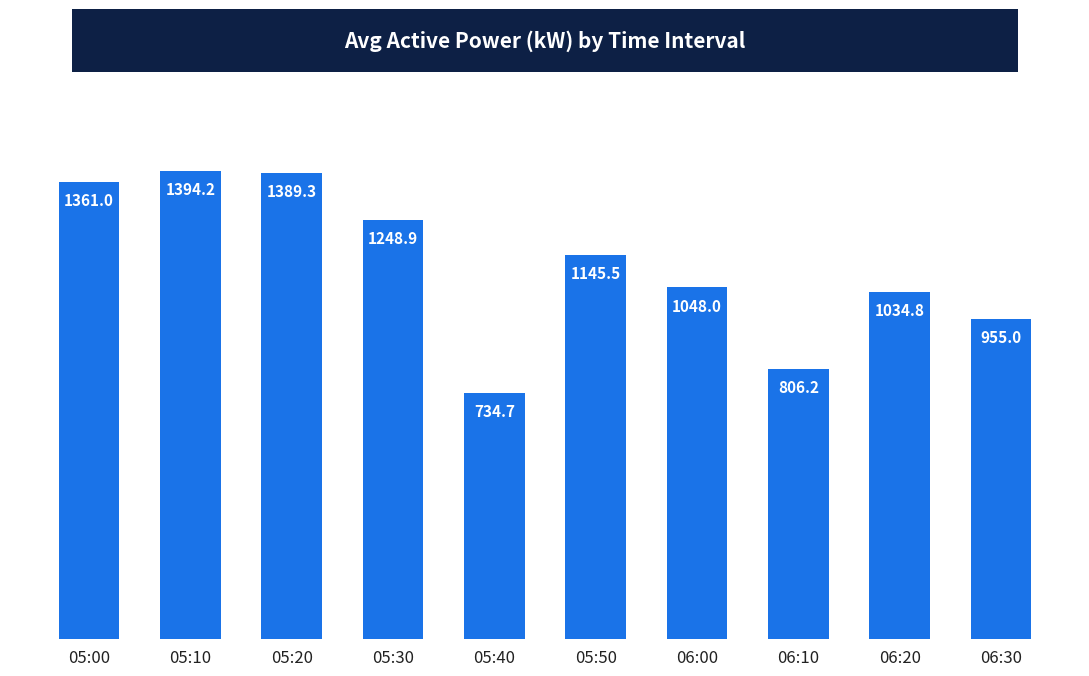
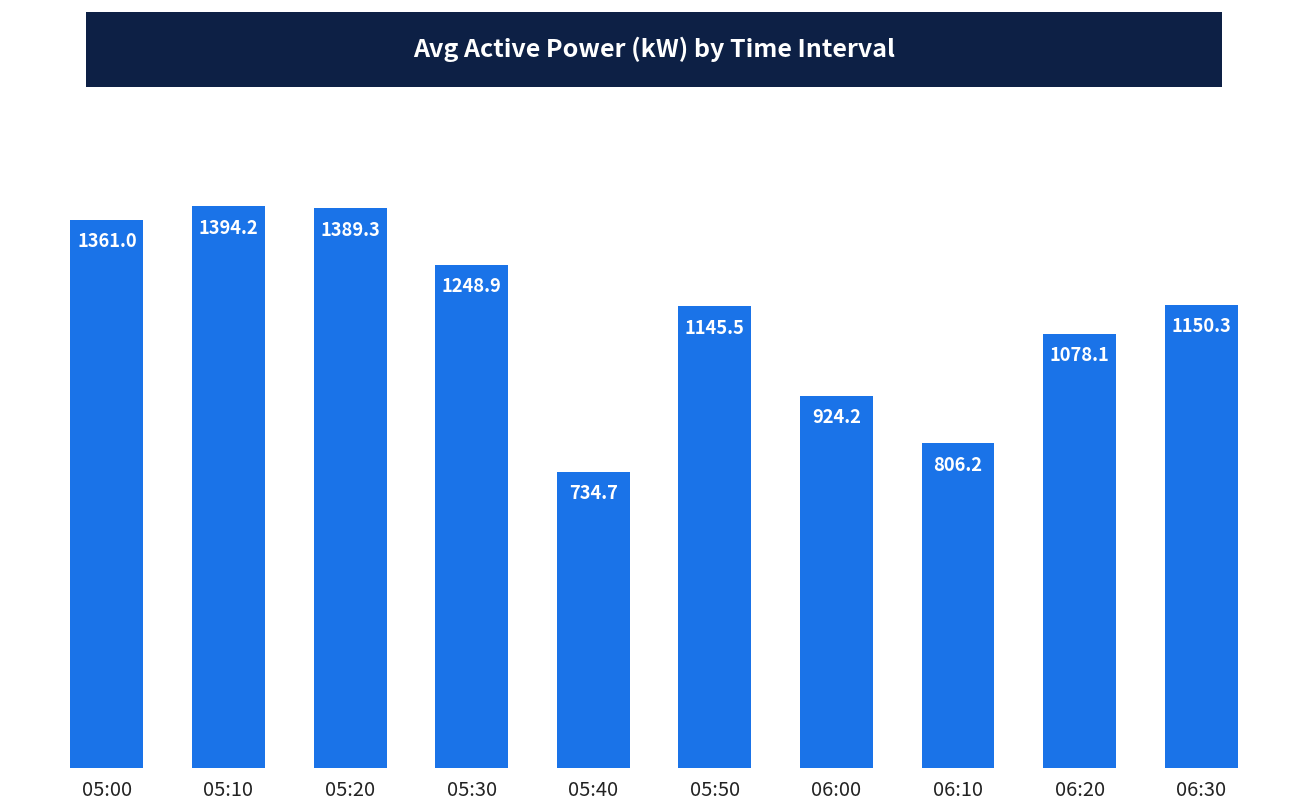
  {
    "05:00": 1361.0,
    "05:10": 1394.2,
    "05:20": 1389.3,
    "05:30": 1248.9,
    "05:40": 734.7,
    "05:50": 1145.5,
-   "06:00": 1048.0,
+   "06:00": 924.2,
    "06:10": 806.2,
-   "06:20": 1034.8,
-   "06:30": 955.0
+   "06:20": 1078.1,
+   "06:30": 1150.3
  }
